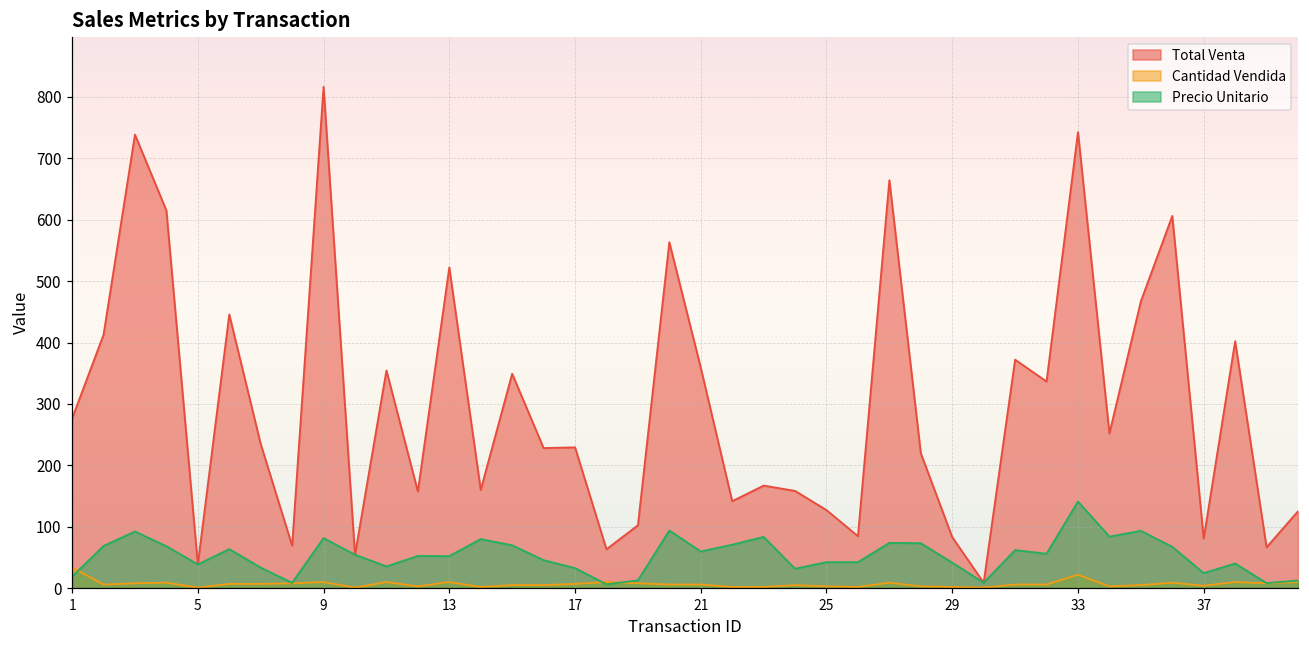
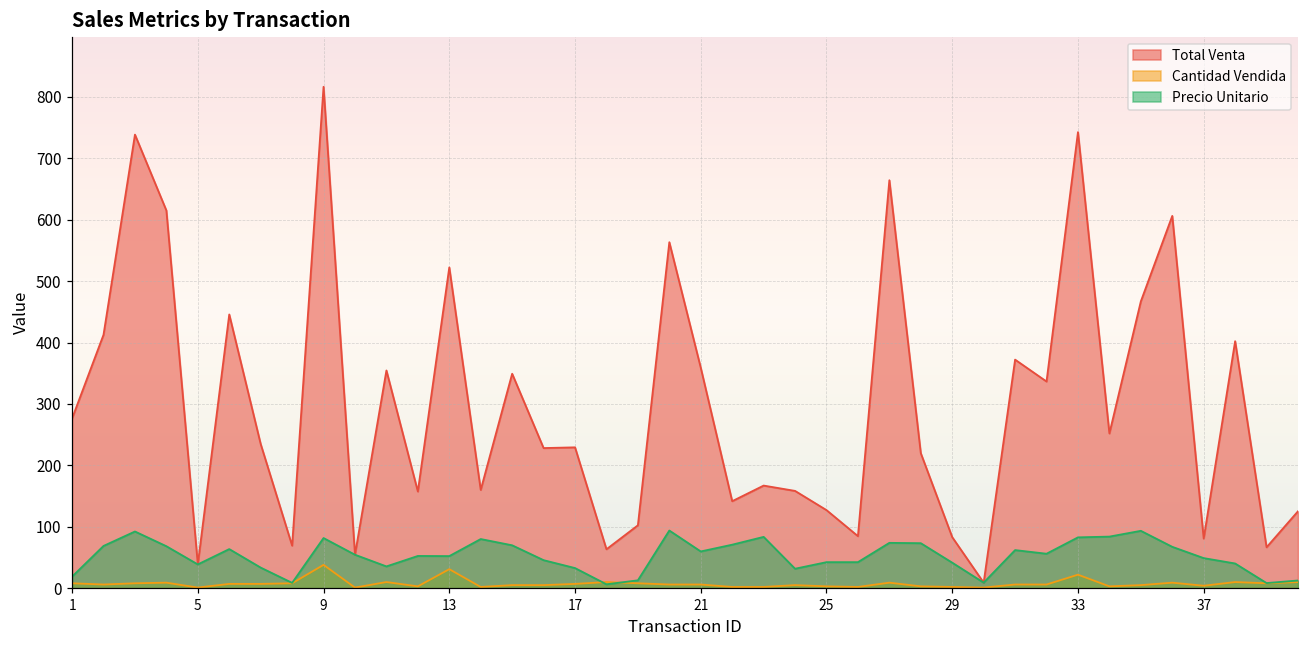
  {
    "Total Venta": {
      "1": 280,
      "9": 820,
      "13": 520,
      "17": 230,
      "21": 360,
      "25": 130,
      "29": 80,
      "33": 740,
      "37": 80
    },
    "Cantidad Vendida": {
-     "1": 30,
+     "1": 10,
      "5": 0,
-     "9": 10,
-     "13": 10,
+     "9": 40,
+     "13": 30,
      "17": 10,
      "21": 10,
      "25": 0,
      "29": 0,
      "33": 20,
      "37": 0
    },
    "Precio Unitario": {
      "1": 20,
      "9": 80,
      "13": 50,
      "17": 30,
      "21": 60,
      "25": 40,
      "29": 40,
-     "33": 140,
-     "37": 20
+     "33": 80,
+     "37": 50
    }
  }
